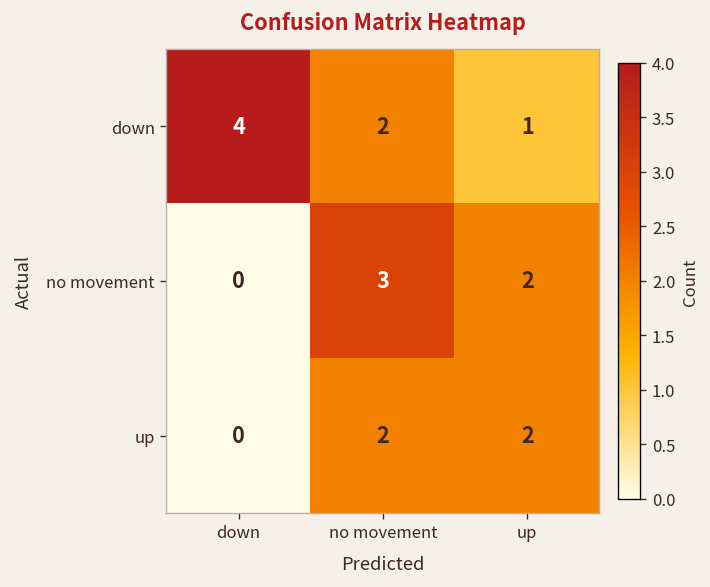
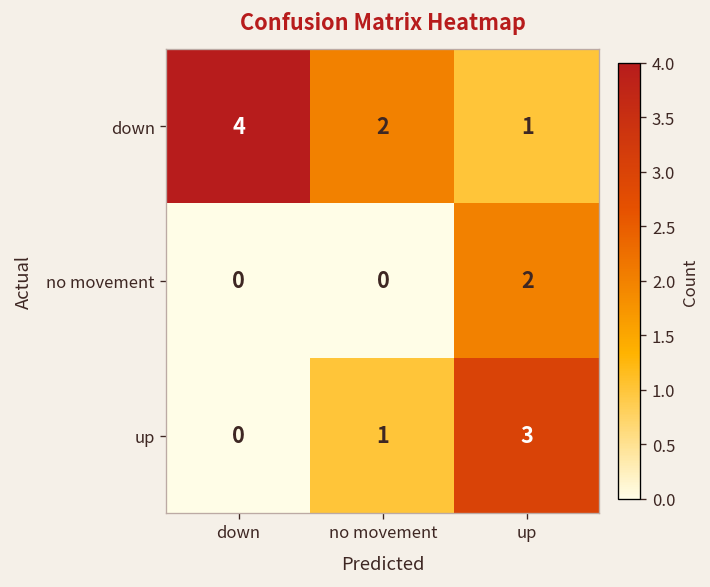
  {
    "down": {
      "down": 4,
      "no movement": 2,
      "up": 1
    },
    "no movement": {
      "down": 0,
-     "no movement": 3,
+     "no movement": 0,
      "up": 2
    },
    "up": {
      "down": 0,
-     "no movement": 2,
-     "up": 2
+     "no movement": 1,
+     "up": 3
    }
  }
